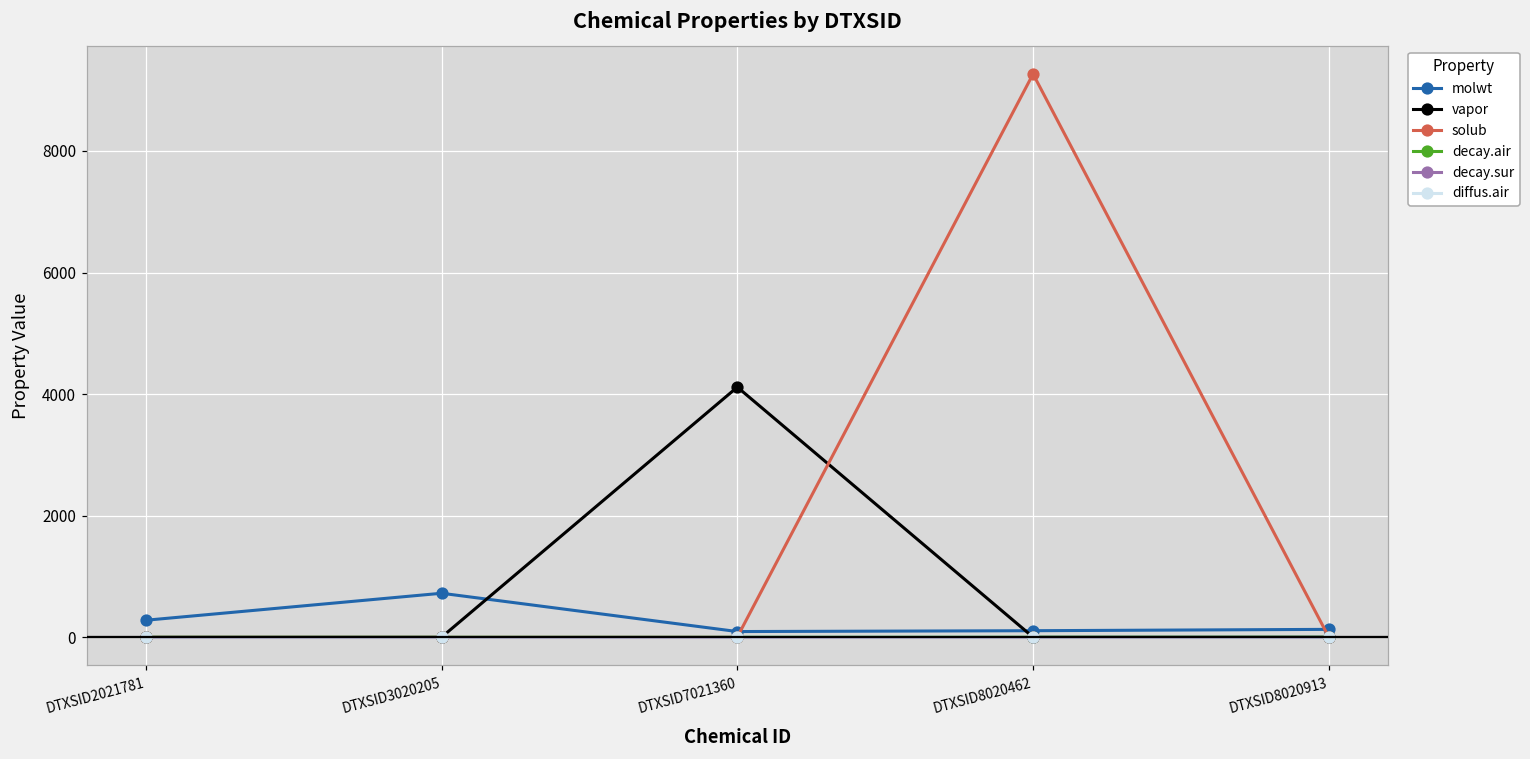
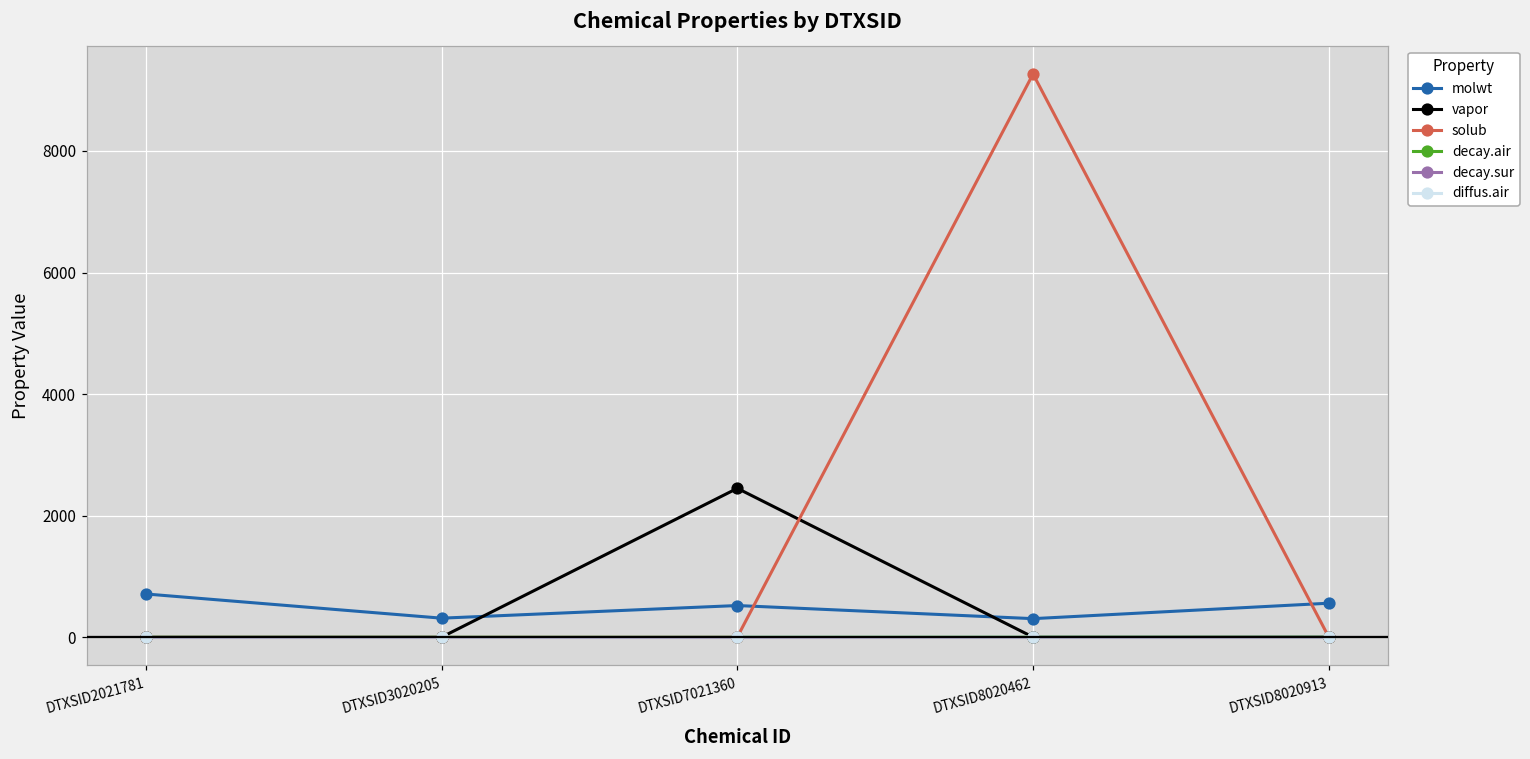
  {
    "molwt": {
-     "DTXSID2021781": 300,
-     "DTXSID3020205": 700,
-     "DTXSID7021360": 100,
-     "DTXSID8020462": 100,
-     "DTXSID8020913": 100
+     "DTXSID2021781": 700,
+     "DTXSID3020205": 300,
+     "DTXSID7021360": 500,
+     "DTXSID8020462": 300,
+     "DTXSID8020913": 600
    },
    "vapor": {
-     "DTXSID7021360": 4100
+     "DTXSID7021360": 2400
    },
    "solub": {
      "DTXSID8020462": 9300
    }
  }
